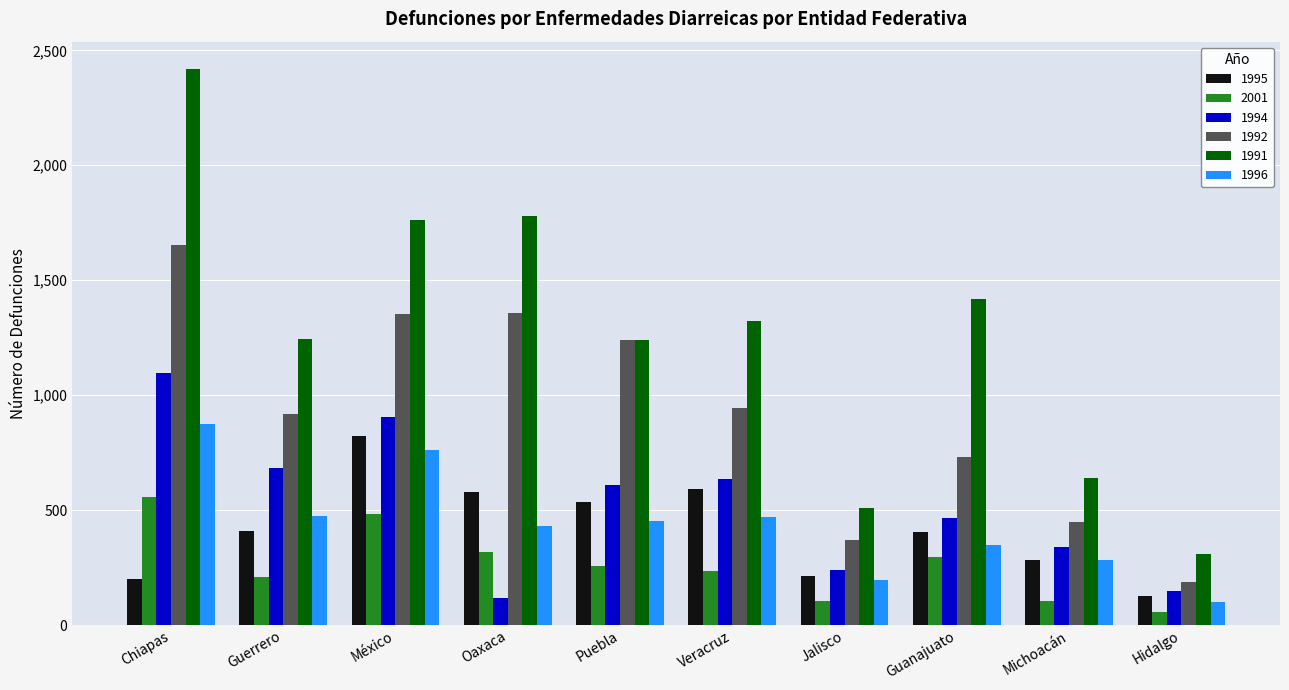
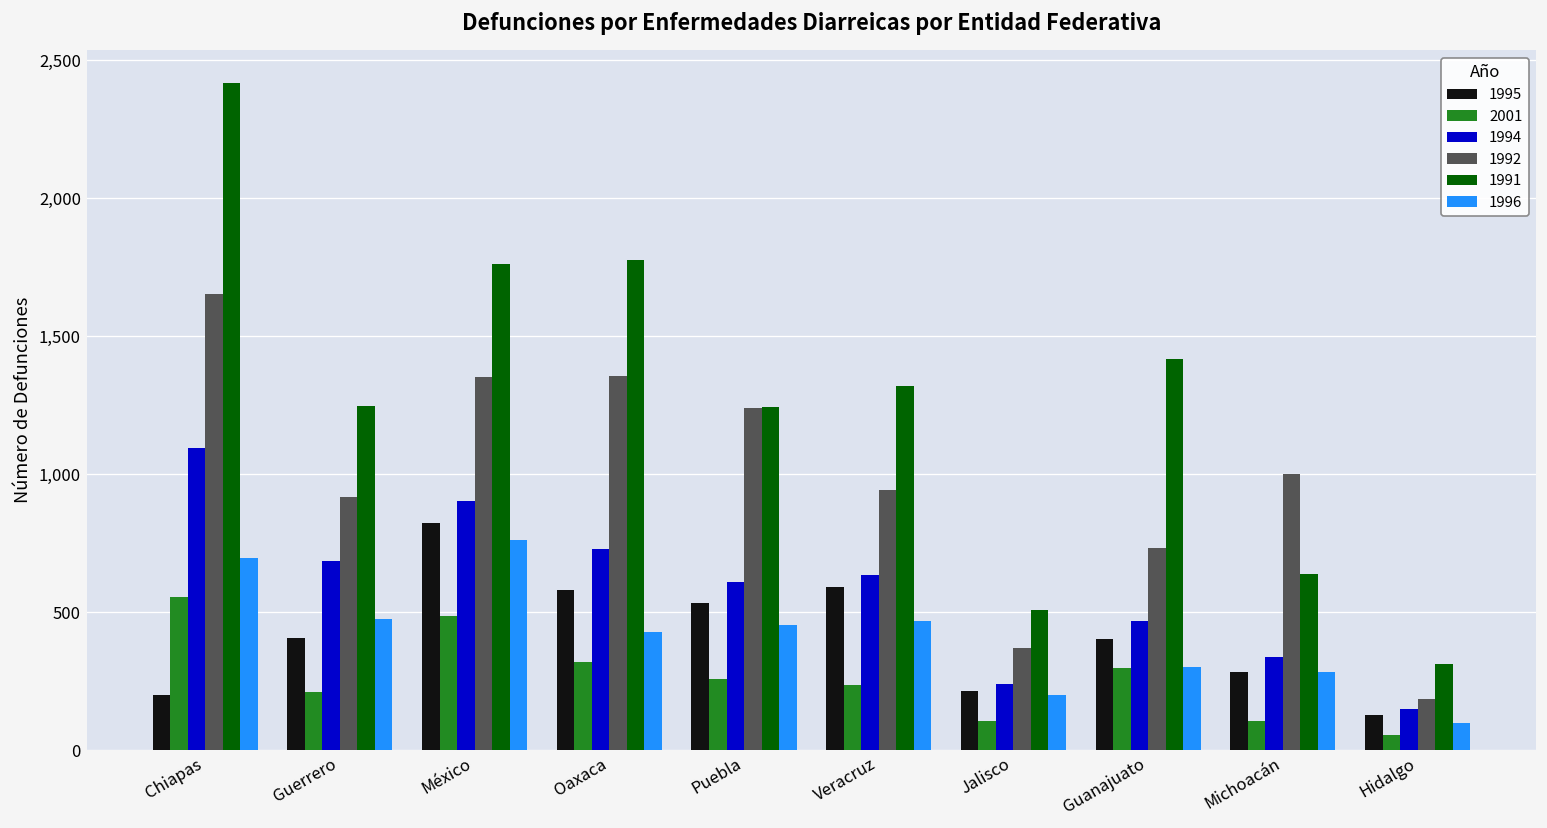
  {
    "1995": {
      "Chiapas": "200",
      "Guerrero": "410",
      "México": "820",
      "Oaxaca": "580",
      "Puebla": "530",
      "Veracruz": "590",
      "Jalisco": "220",
      "Guanajuato": "400",
      "Michoacán": "280",
      "Hidalgo": "130"
    },
    "2001": {
      "Chiapas": "560",
      "Guerrero": "210",
      "México": "490",
      "Oaxaca": "320",
      "Puebla": "260",
      "Veracruz": "240",
      "Jalisco": "100",
      "Guanajuato": "300",
      "Michoacán": "110",
      "Hidalgo": "60"
    },
    "1994": {
      "Chiapas": "1,100",
      "Guerrero": "680",
      "México": "900",
-     "Oaxaca": "120",
+     "Oaxaca": "730",
      "Puebla": "610",
      "Veracruz": "640",
      "Jalisco": "240",
      "Guanajuato": "470",
      "Michoacán": "340",
      "Hidalgo": "150"
    },
    "1992": {
      "Chiapas": "1,650",
      "Guerrero": "920",
      "México": "1,350",
      "Oaxaca": "1,360",
      "Puebla": "1,240",
      "Veracruz": "940",
      "Jalisco": "370",
      "Guanajuato": "730",
-     "Michoacán": "450",
+     "Michoacán": "1,000",
      "Hidalgo": "190"
    },
    "1991": {
      "Chiapas": "2,420",
      "Guerrero": "1,250",
      "México": "1,760",
      "Oaxaca": "1,780",
      "Puebla": "1,240",
      "Veracruz": "1,320",
      "Jalisco": "510",
      "Guanajuato": "1,420",
      "Michoacán": "640",
      "Hidalgo": "310"
    },
    "1996": {
-     "Chiapas": "870",
+     "Chiapas": "700",
      "Guerrero": "480",
      "México": "760",
      "Oaxaca": "430",
      "Puebla": "450",
      "Veracruz": "470",
      "Jalisco": "200",
-     "Guanajuato": "350",
+     "Guanajuato": "300",
      "Michoacán": "280",
      "Hidalgo": "100"
    }
  }
